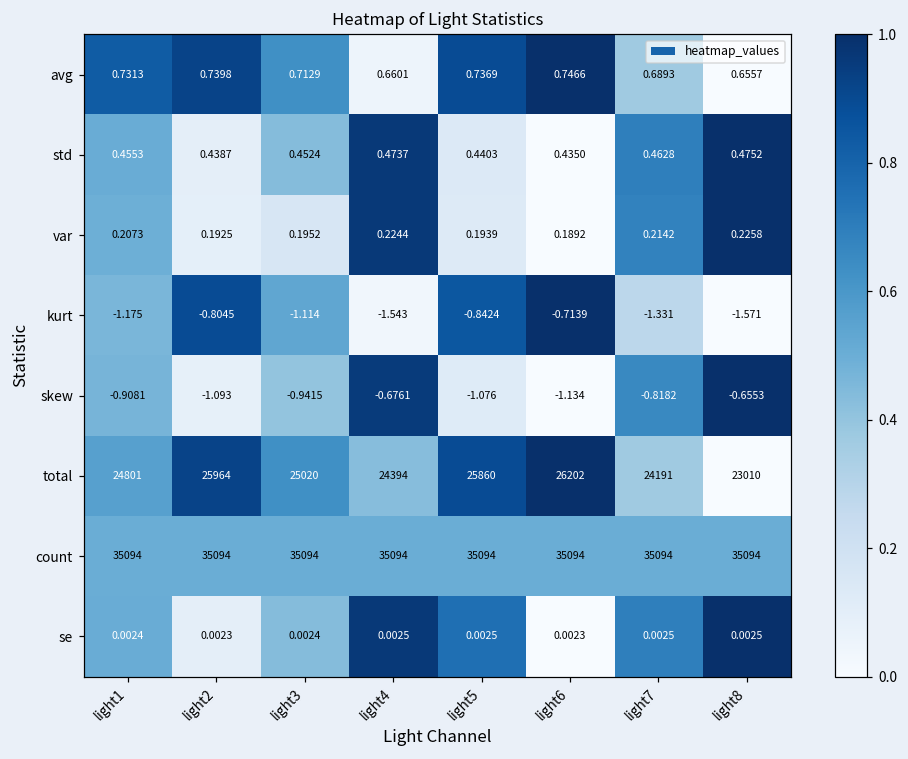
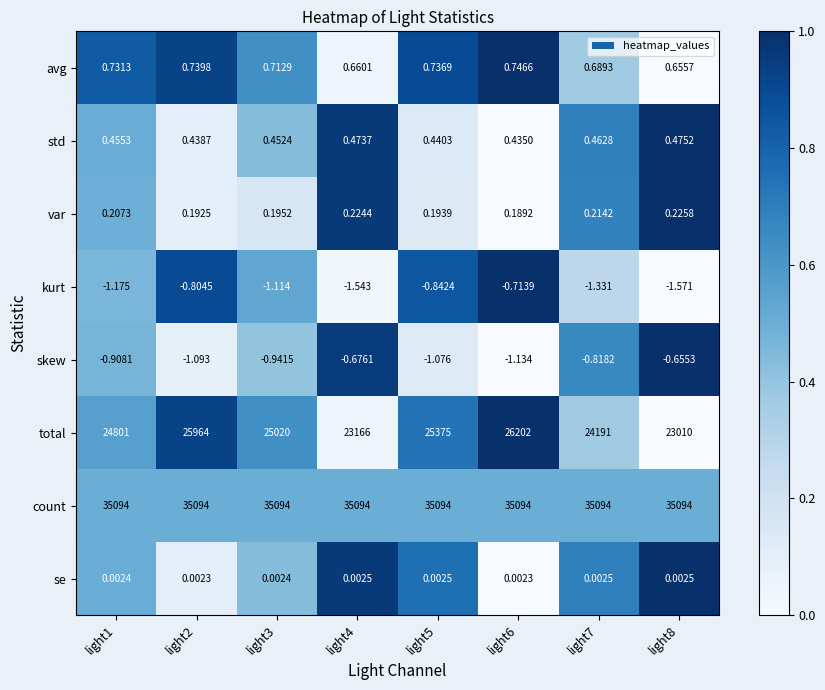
  {
    "avg": {
      "light1": 0.7313,
      "light2": 0.7398,
      "light3": 0.7129,
      "light4": 0.6601,
      "light5": 0.7369,
      "light6": 0.7466,
      "light7": 0.6893,
      "light8": 0.6557
    },
    "std": {
      "light1": 0.4553,
      "light2": 0.4387,
      "light3": 0.4524,
      "light4": 0.4737,
      "light5": 0.4403,
      "light6": 0.4350,
      "light7": 0.4628,
      "light8": 0.4752
    },
    "var": {
      "light1": 0.2073,
      "light2": 0.1925,
      "light3": 0.1952,
      "light4": 0.2244,
      "light5": 0.1939,
      "light6": 0.1892,
      "light7": 0.2142,
      "light8": 0.2258
    },
    "kurt": {
      "light1": -1.175,
      "light2": -0.8045,
      "light3": -1.114,
      "light4": -1.543,
      "light5": -0.8424,
      "light6": -0.7139,
      "light7": -1.331,
      "light8": -1.571
    },
    "skew": {
      "light1": -0.9081,
      "light2": -1.093,
      "light3": -0.9415,
      "light4": -0.6761,
      "light5": -1.076,
      "light6": -1.134,
      "light7": -0.8182,
      "light8": -0.6553
    },
    "total": {
      "light1": 24801,
      "light2": 25964,
      "light3": 25020,
-     "light4": 24394,
-     "light5": 25860,
+     "light4": 23166,
+     "light5": 25375,
      "light6": 26202,
      "light7": 24191,
      "light8": 23010
    },
    "count": {
      "light1": 35094,
      "light2": 35094,
      "light3": 35094,
      "light4": 35094,
      "light5": 35094,
      "light6": 35094,
      "light7": 35094,
      "light8": 35094
    },
    "se": {
      "light1": 0.0024,
      "light2": 0.0023,
      "light3": 0.0024,
      "light4": 0.0025,
      "light5": 0.0025,
      "light6": 0.0023,
      "light7": 0.0025,
      "light8": 0.0025
    }
  }
